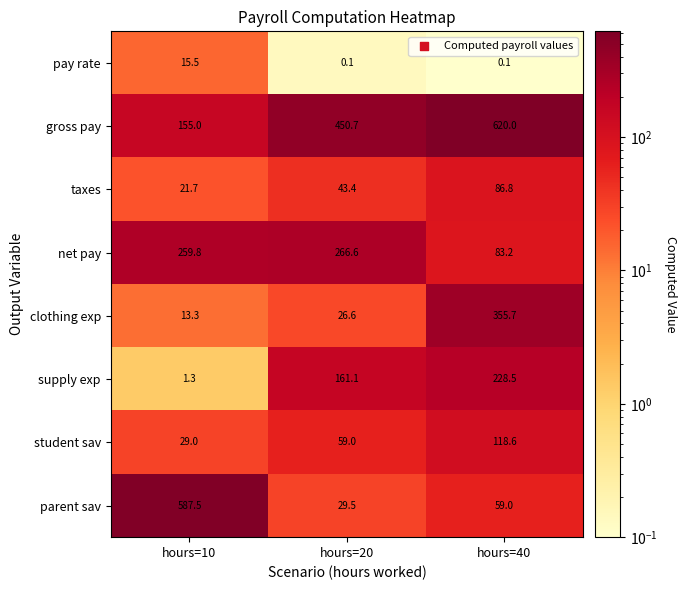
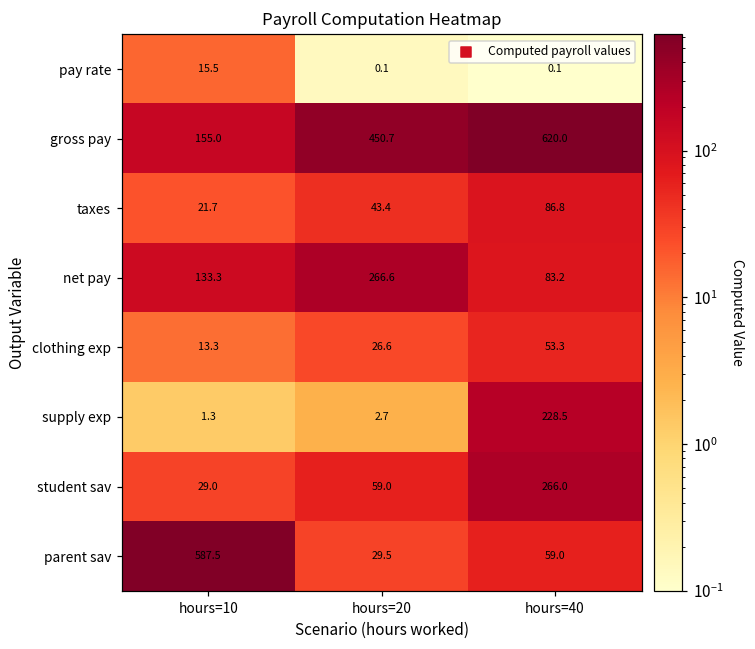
  {
    "pay rate": {
      "hours=10": 15.5,
      "hours=20": 0.1,
      "hours=40": 0.1
    },
    "gross pay": {
      "hours=10": 155.0,
      "hours=20": 450.7,
      "hours=40": 620.0
    },
    "taxes": {
      "hours=10": 21.7,
      "hours=20": 43.4,
      "hours=40": 86.8
    },
    "net pay": {
-     "hours=10": 259.8,
+     "hours=10": 133.3,
      "hours=20": 266.6,
      "hours=40": 83.2
    },
    "clothing exp": {
      "hours=10": 13.3,
      "hours=20": 26.6,
-     "hours=40": 355.7
+     "hours=40": 53.3
    },
    "supply exp": {
      "hours=10": 1.3,
-     "hours=20": 161.1,
+     "hours=20": 2.7,
      "hours=40": 228.5
    },
    "student sav": {
      "hours=10": 29.0,
      "hours=20": 59.0,
-     "hours=40": 118.6
+     "hours=40": 266.0
    },
    "parent sav": {
      "hours=10": 587.5,
      "hours=20": 29.5,
      "hours=40": 59.0
    }
  }
